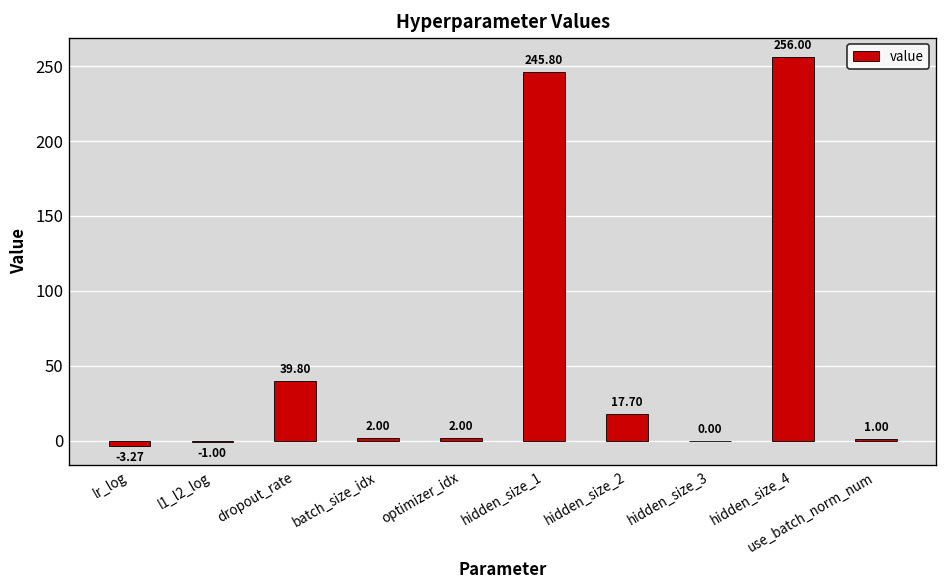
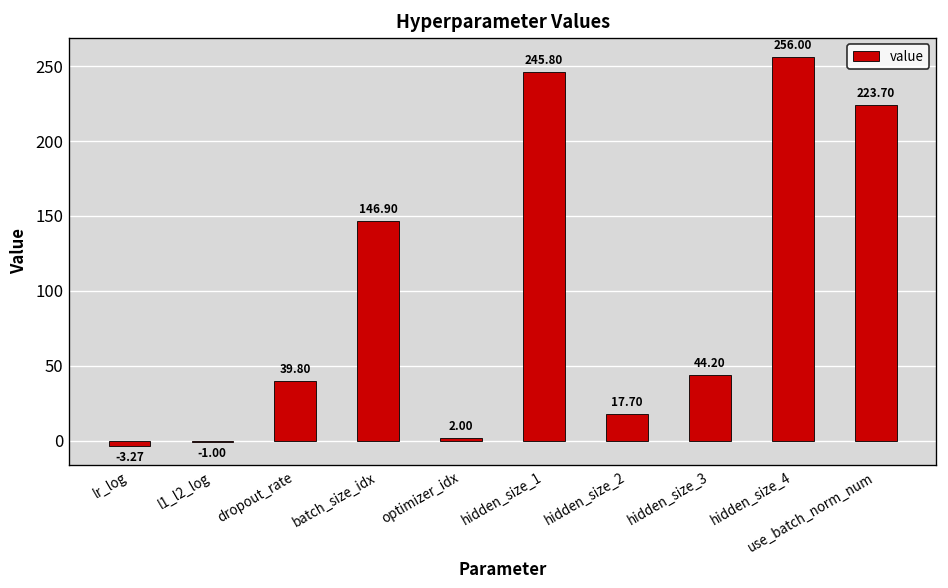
  {
    "lr_log": -3.27,
    "l1_l2_log": -1.00,
    "dropout_rate": 39.80,
-   "batch_size_idx": 2.00,
+   "batch_size_idx": 146.90,
    "optimizer_idx": 2.00,
    "hidden_size_1": 245.80,
    "hidden_size_2": 17.70,
-   "hidden_size_3": 0.00,
+   "hidden_size_3": 44.20,
    "hidden_size_4": 256.00,
-   "use_batch_norm_num": 1.00
+   "use_batch_norm_num": 223.70
  }
